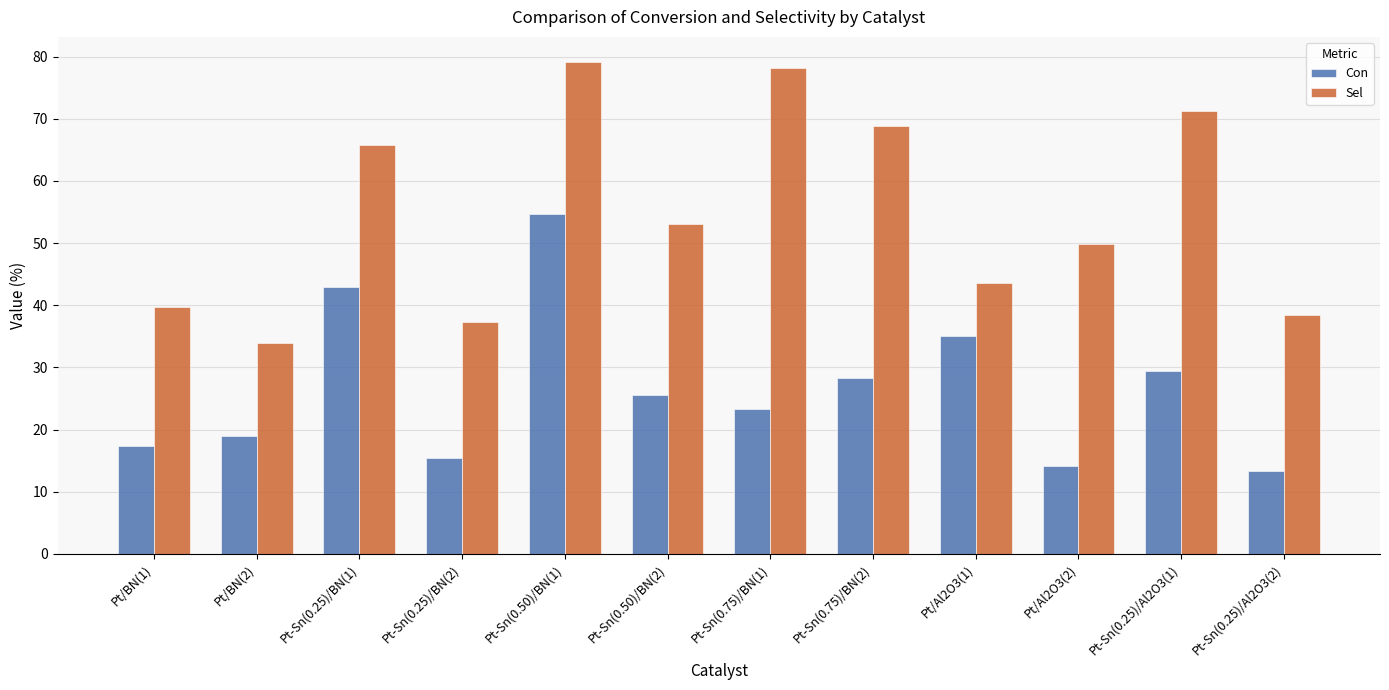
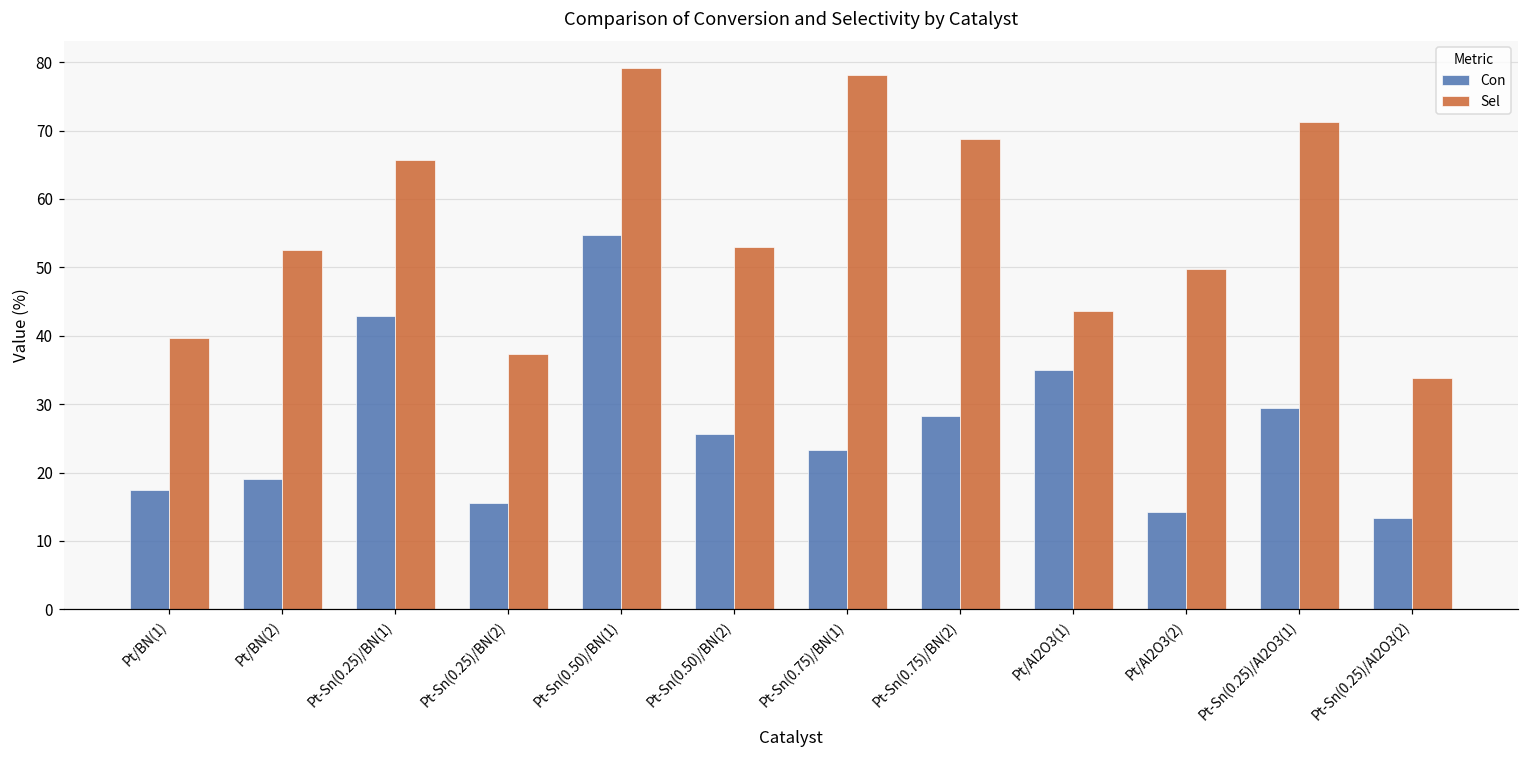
  {
    "Con": {
      "Pt/BN(1)": 17,
      "Pt/BN(2)": 19,
      "Pt-Sn(0.25)/BN(1)": 43,
      "Pt-Sn(0.25)/BN(2)": 16,
      "Pt-Sn(0.50)/BN(1)": 55,
      "Pt-Sn(0.50)/BN(2)": 26,
      "Pt-Sn(0.75)/BN(1)": 23,
      "Pt-Sn(0.75)/BN(2)": 28,
      "Pt/Al2O3(1)": 35,
      "Pt/Al2O3(2)": 14,
      "Pt-Sn(0.25)/Al2O3(1)": 29,
      "Pt-Sn(0.25)/Al2O3(2)": 13
    },
    "Sel": {
      "Pt/BN(1)": 40,
-     "Pt/BN(2)": 34,
+     "Pt/BN(2)": 53,
      "Pt-Sn(0.25)/BN(1)": 66,
      "Pt-Sn(0.25)/BN(2)": 37,
      "Pt-Sn(0.50)/BN(1)": 79,
      "Pt-Sn(0.50)/BN(2)": 53,
      "Pt-Sn(0.75)/BN(1)": 78,
      "Pt-Sn(0.75)/BN(2)": 69,
      "Pt/Al2O3(1)": 44,
      "Pt/Al2O3(2)": 50,
      "Pt-Sn(0.25)/Al2O3(1)": 71,
-     "Pt-Sn(0.25)/Al2O3(2)": 39
+     "Pt-Sn(0.25)/Al2O3(2)": 34
    }
  }
